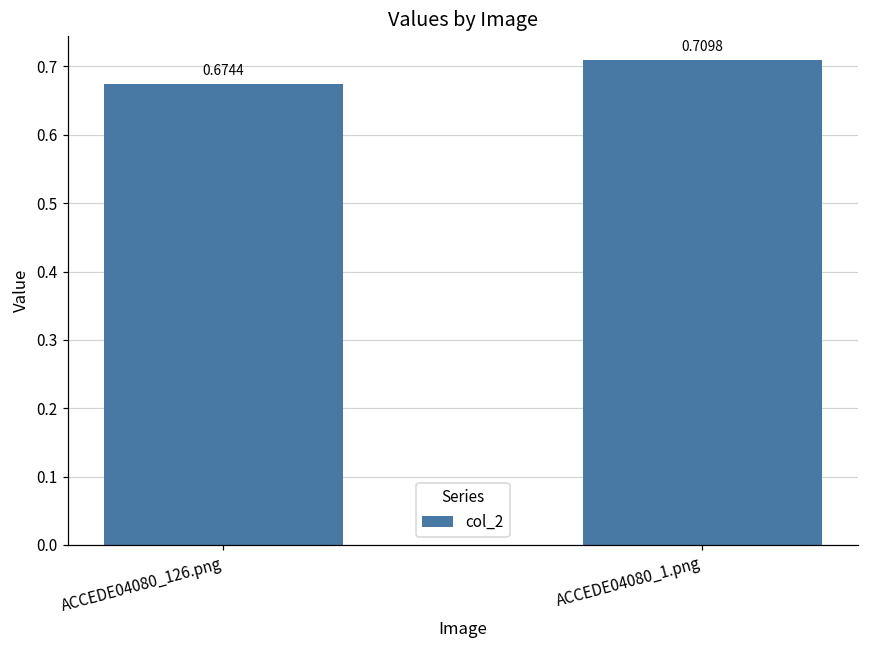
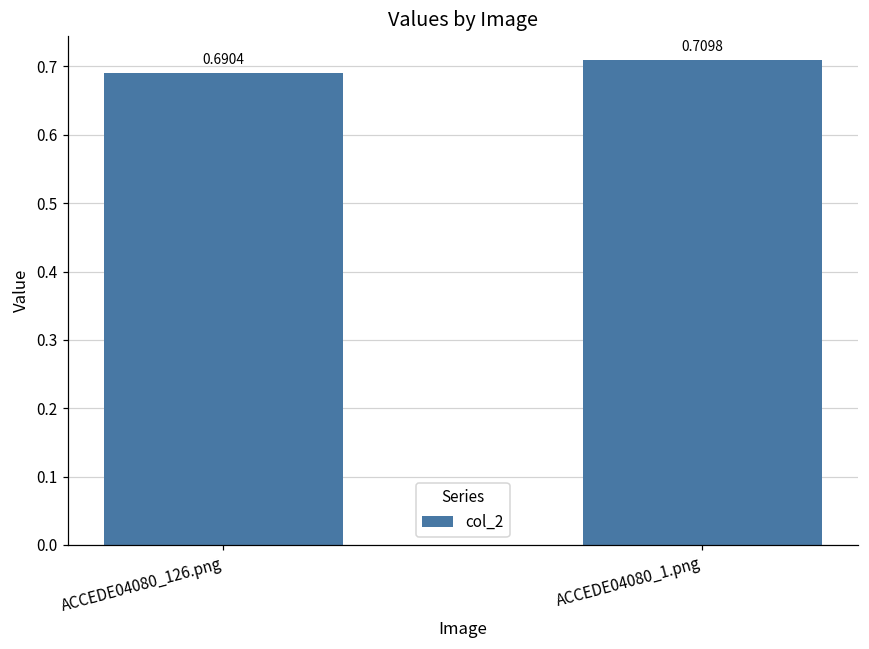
  {
-   "ACCEDE04080_126.png": 0.6744,
+   "ACCEDE04080_126.png": 0.6904,
    "ACCEDE04080_1.png": 0.7098
  }
